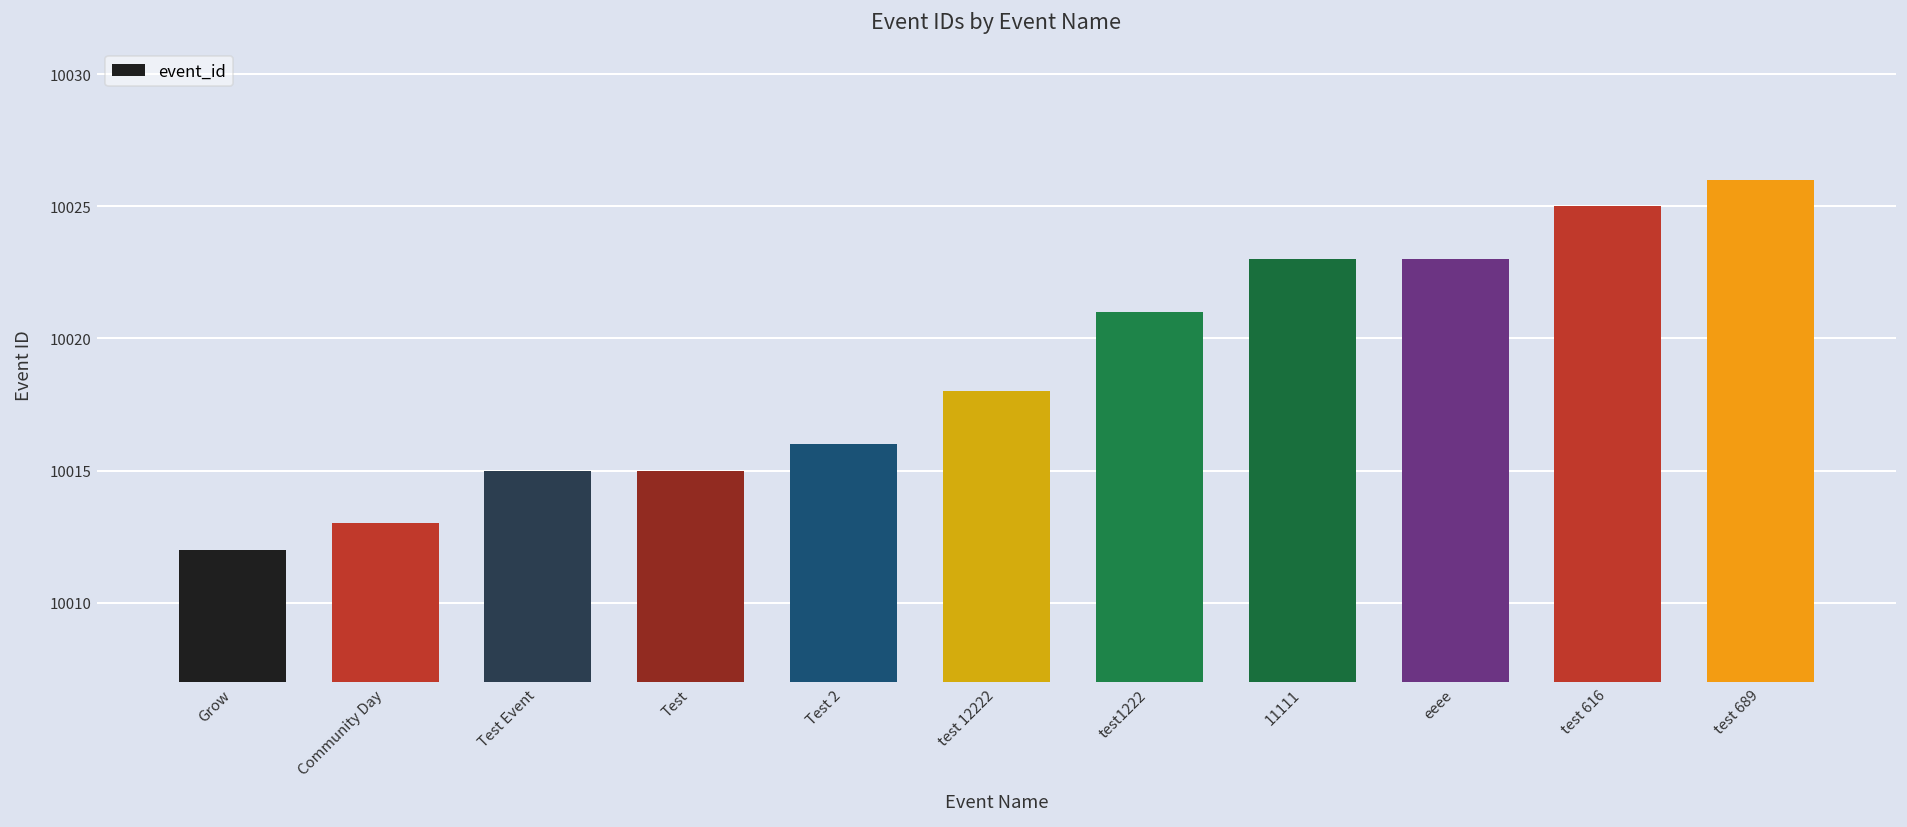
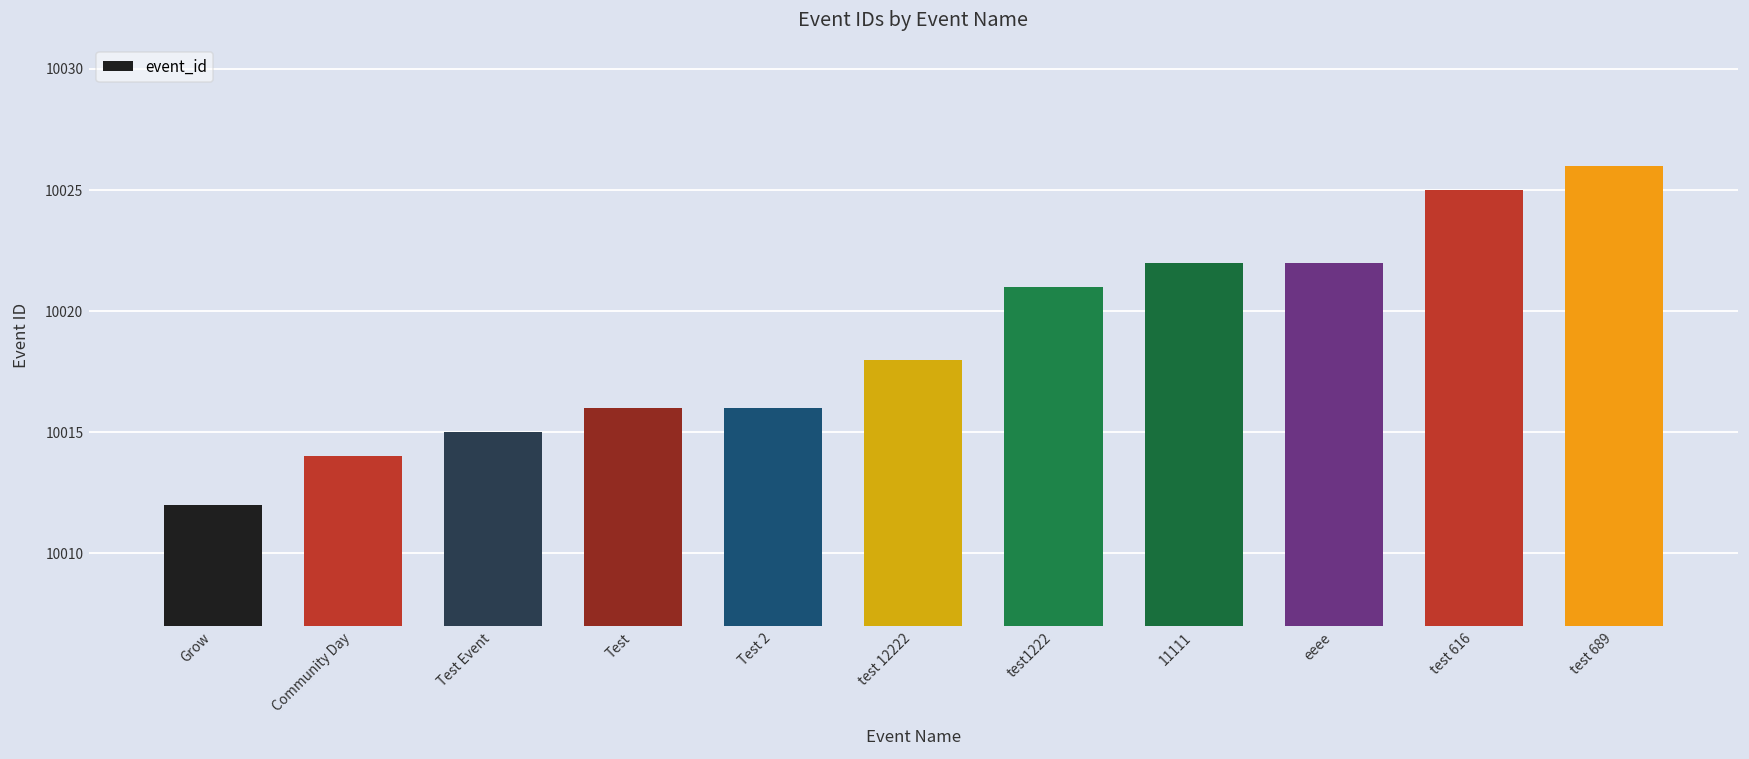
  {
    "Grow": 10012,
-   "Community Day": 10013,
+   "Community Day": 10014,
    "Test Event": 10015,
-   "Test": 10015,
+   "Test": 10016,
    "Test 2": 10016,
    "test 12222": 10018,
    "test1222": 10021,
-   "11111": 10023,
-   "eeee": 10023,
+   "11111": 10022,
+   "eeee": 10022,
    "test 616": 10025,
    "test 689": 10026
  }
